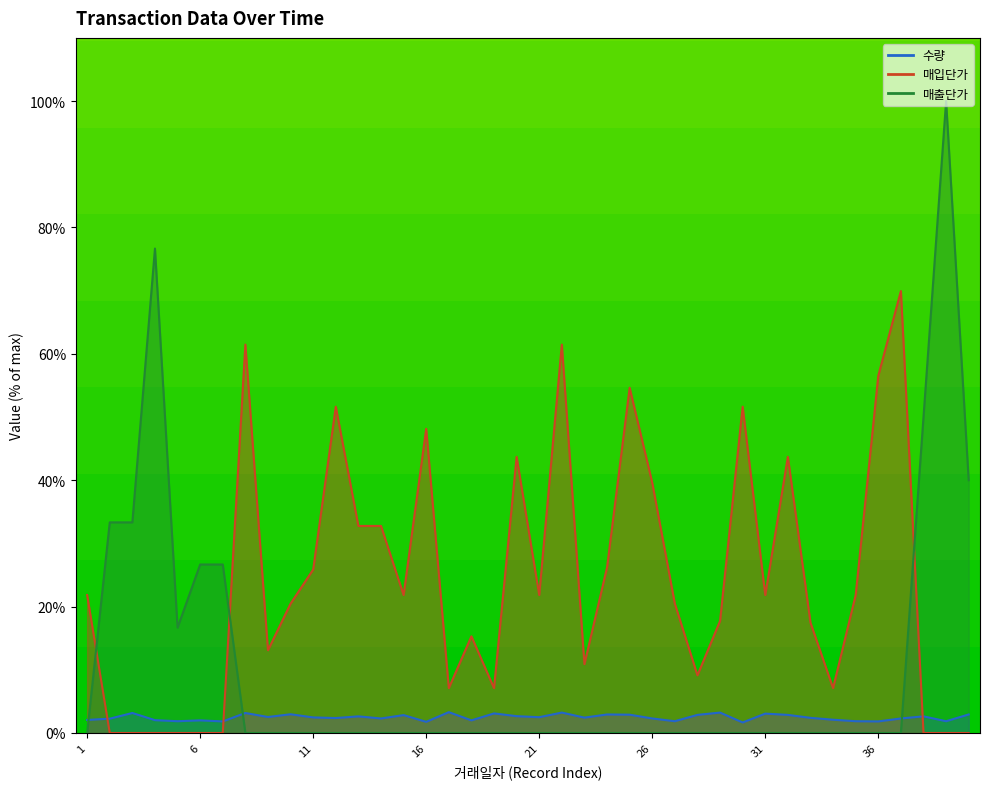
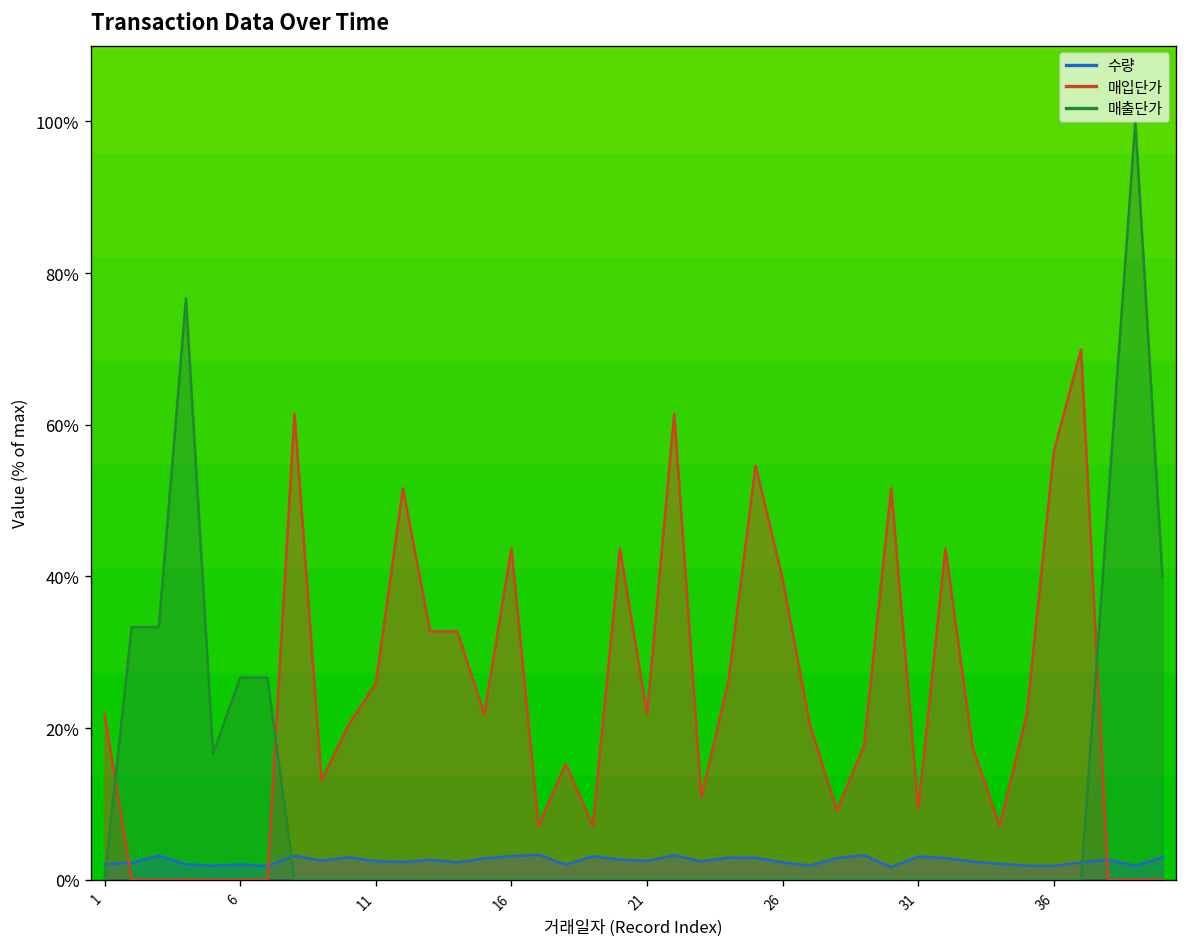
  {
    "수량": {
      "1": "2%",
      "6": "2%",
      "11": "2%",
-     "16": "2%",
+     "16": "3%",
      "21": "3%",
      "26": "2%",
      "31": "3%",
      "36": "2%"
    },
    "매입단가": {
      "1": "22%",
      "6": "0%",
      "11": "26%",
-     "16": "48%",
+     "16": "44%",
      "21": "22%",
      "26": "40%",
-     "31": "22%",
+     "31": "9%",
      "36": "57%"
    },
    "매출단가": {
      "1": "0%",
      "6": "27%",
      "11": "0%",
      "16": "0%",
      "21": "0%",
      "26": "0%",
      "31": "0%",
      "36": "0%"
    }
  }
